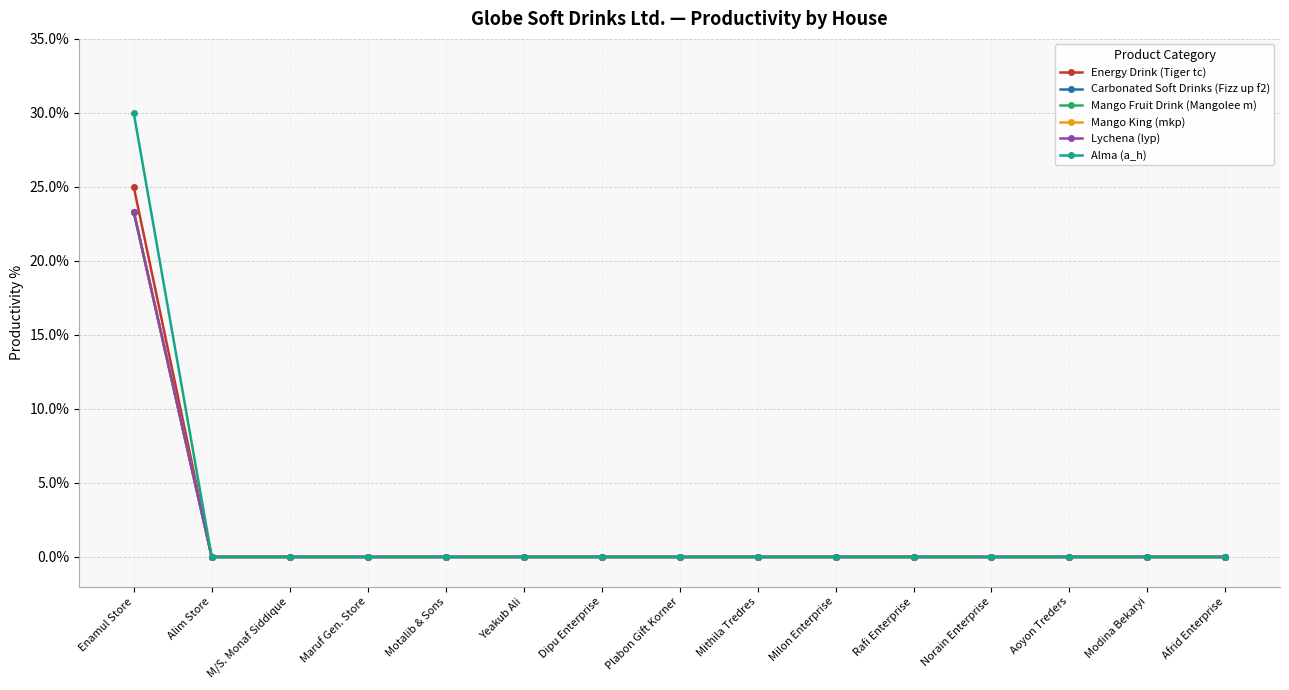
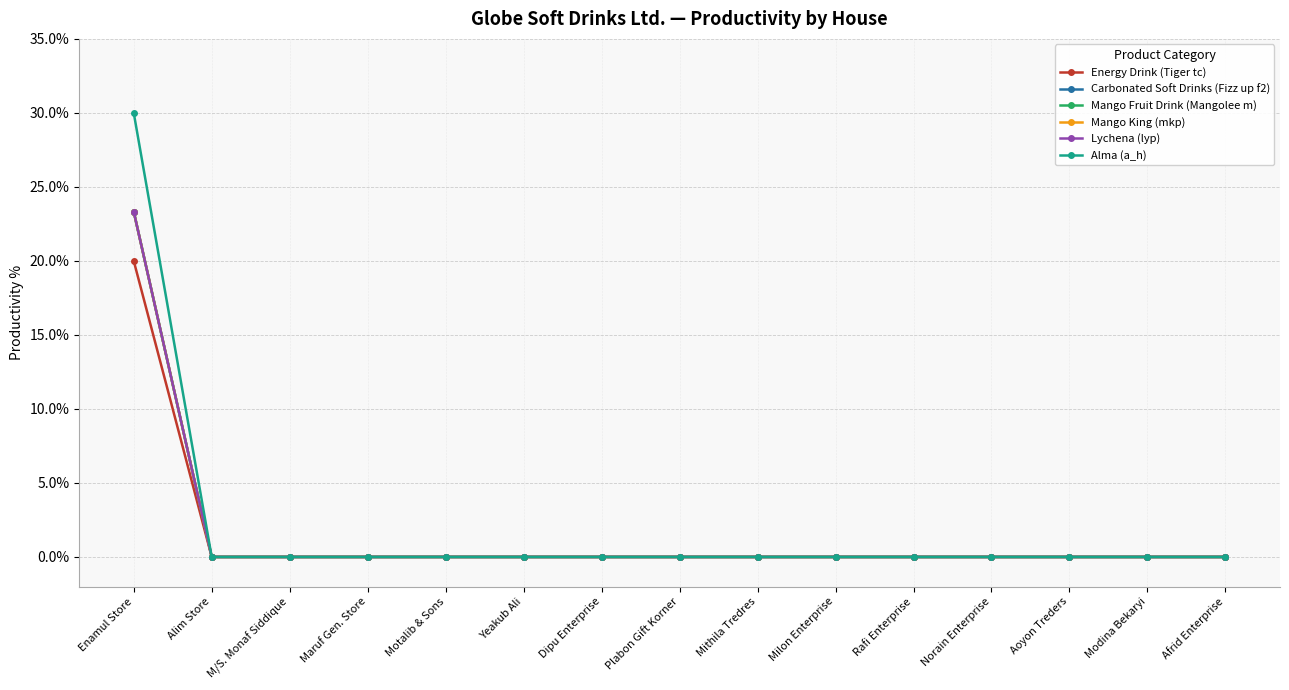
  {
    "Energy Drink (Tiger tc)": {
-     "Enamul Store": "25%"
+     "Enamul Store": "20%"
    },
    "Lychena (lyp)": {
      "Enamul Store": "23.3%"
    },
    "Alma (a_h)": {
      "Enamul Store": "30%"
    }
  }
